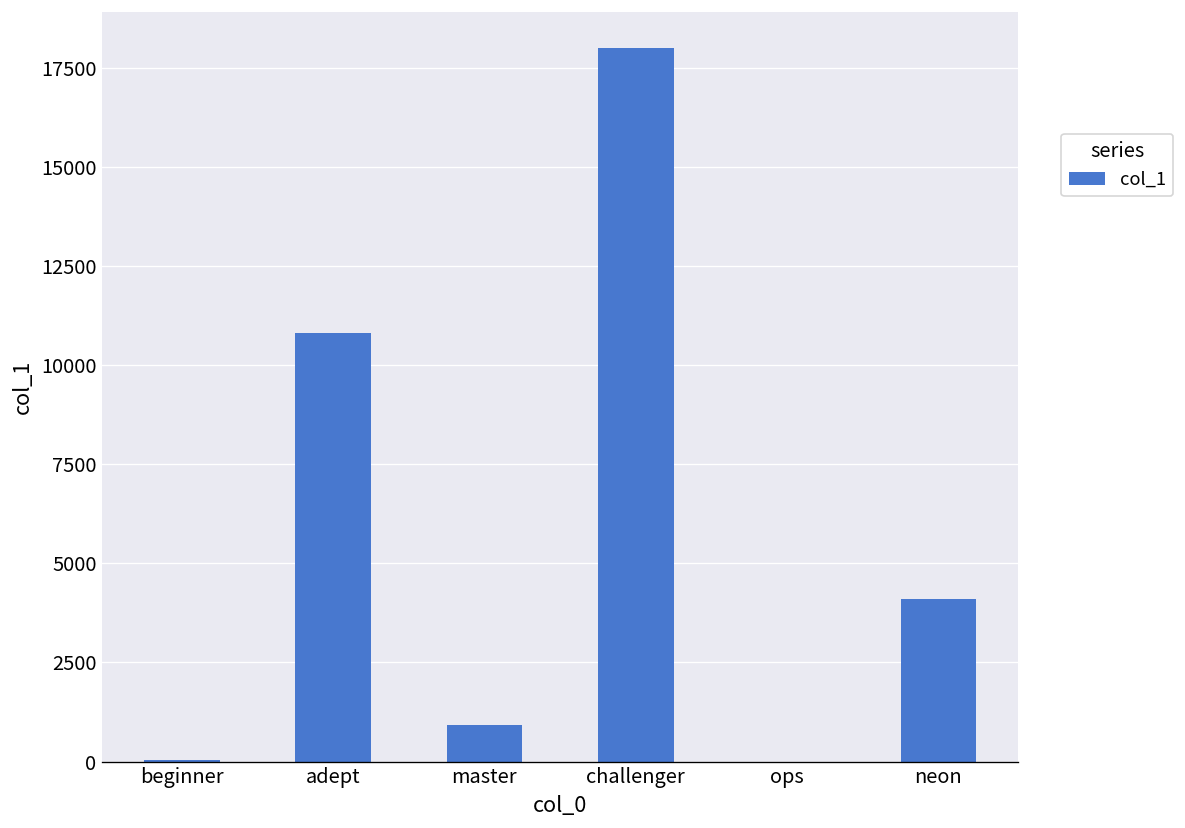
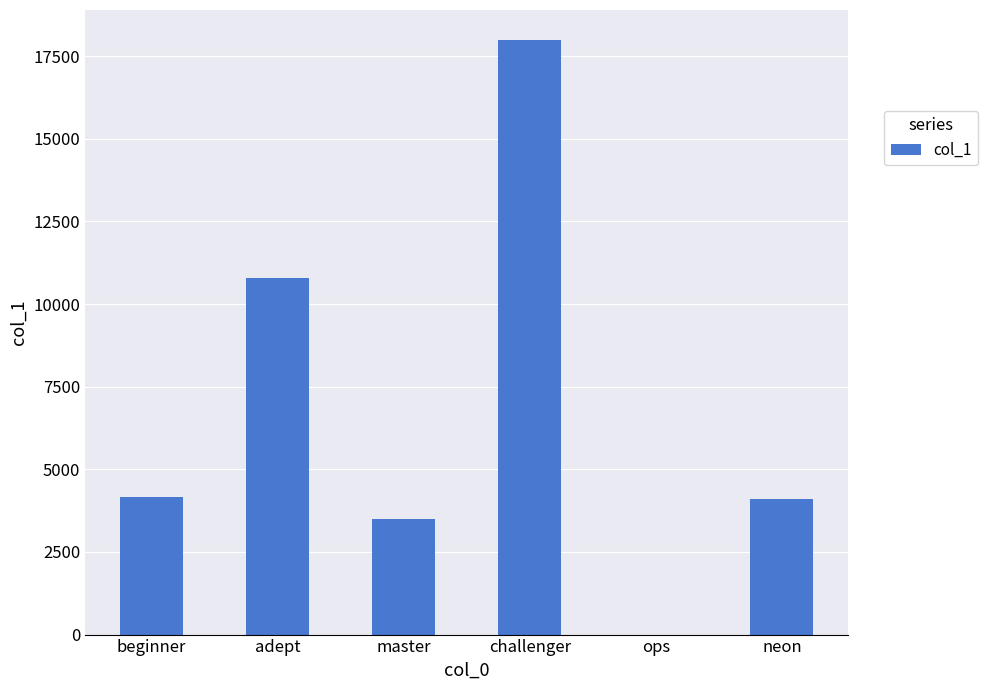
  {
-   "beginner": 100,
+   "beginner": 4200,
    "adept": 10800,
-   "master": 900,
+   "master": 3500,
    "challenger": 18000,
    "ops": 0,
    "neon": 4100
  }
